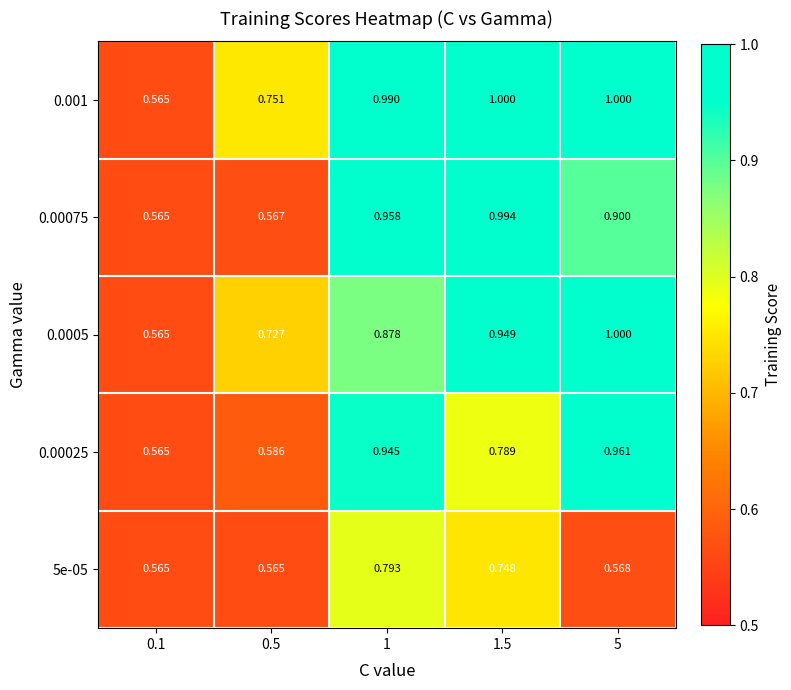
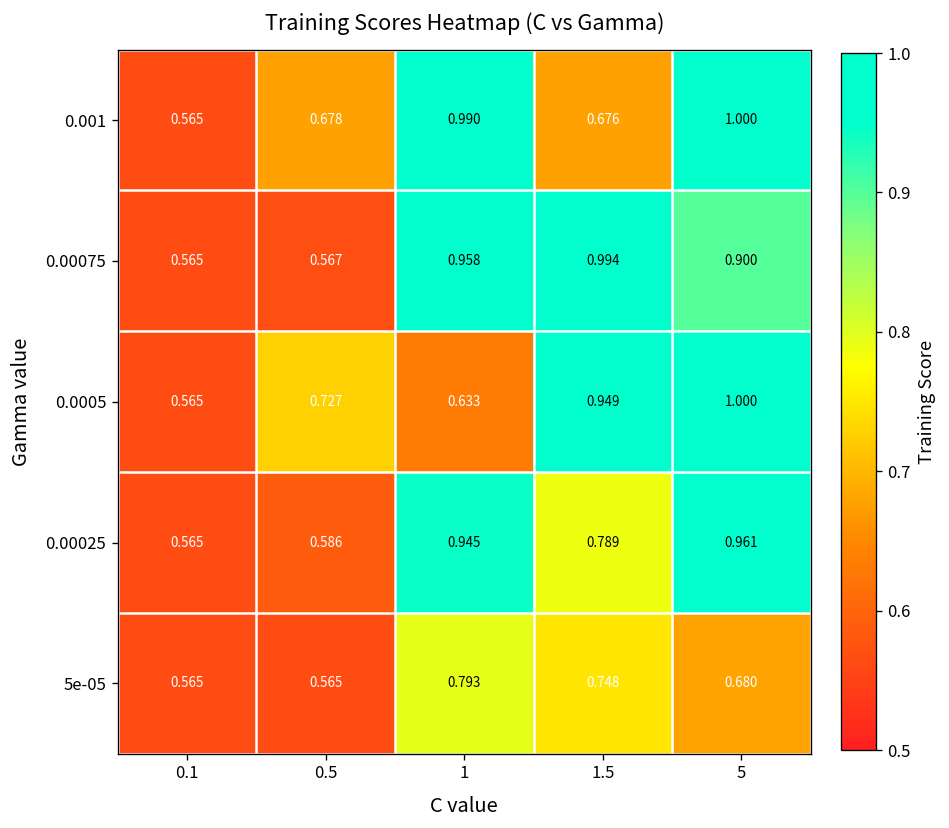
  {
    "0.001": {
      "0.1": 0.565,
-     "0.5": 0.751,
+     "0.5": 0.678,
      "1": 0.990,
-     "1.5": 1.000,
+     "1.5": 0.676,
      "5": 1.000
    },
    "0.00075": {
      "0.1": 0.565,
      "0.5": 0.567,
      "1": 0.958,
      "1.5": 0.994,
      "5": 0.900
    },
    "0.0005": {
      "0.1": 0.565,
      "0.5": 0.727,
-     "1": 0.878,
+     "1": 0.633,
      "1.5": 0.949,
      "5": 1.000
    },
    "0.00025": {
      "0.1": 0.565,
      "0.5": 0.586,
      "1": 0.945,
      "1.5": 0.789,
      "5": 0.961
    },
    "5e-05": {
      "0.1": 0.565,
      "0.5": 0.565,
      "1": 0.793,
      "1.5": 0.748,
-     "5": 0.568
+     "5": 0.680
    }
  }
